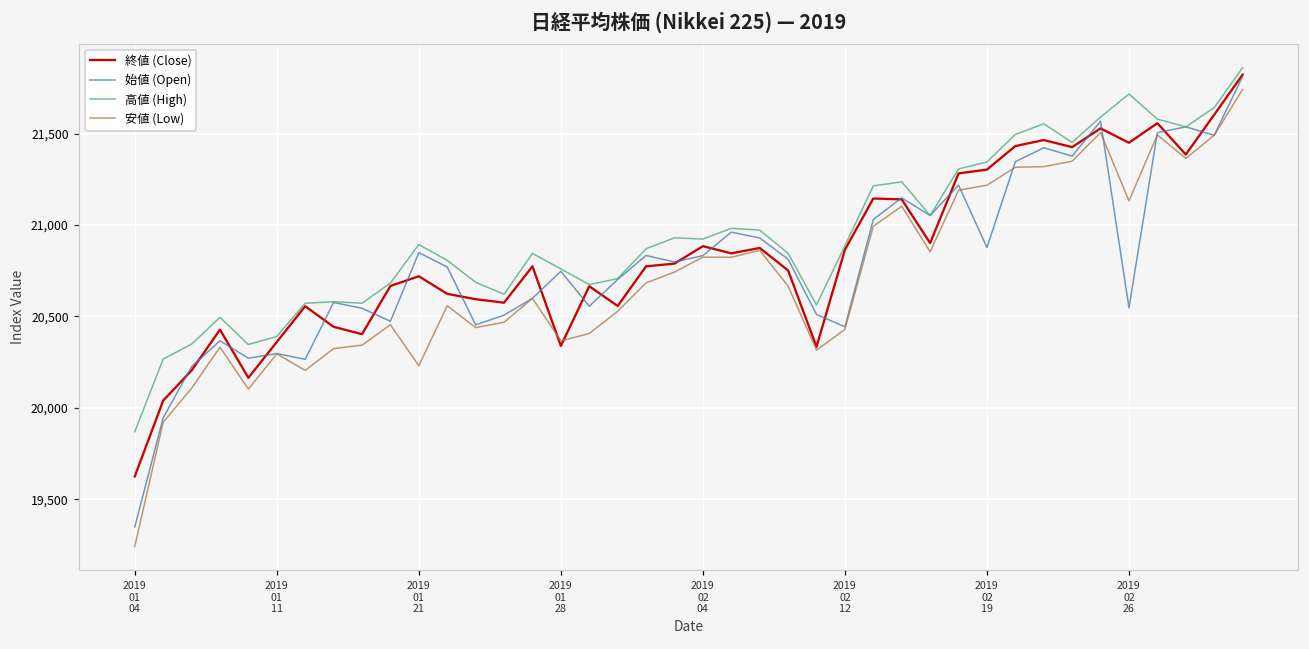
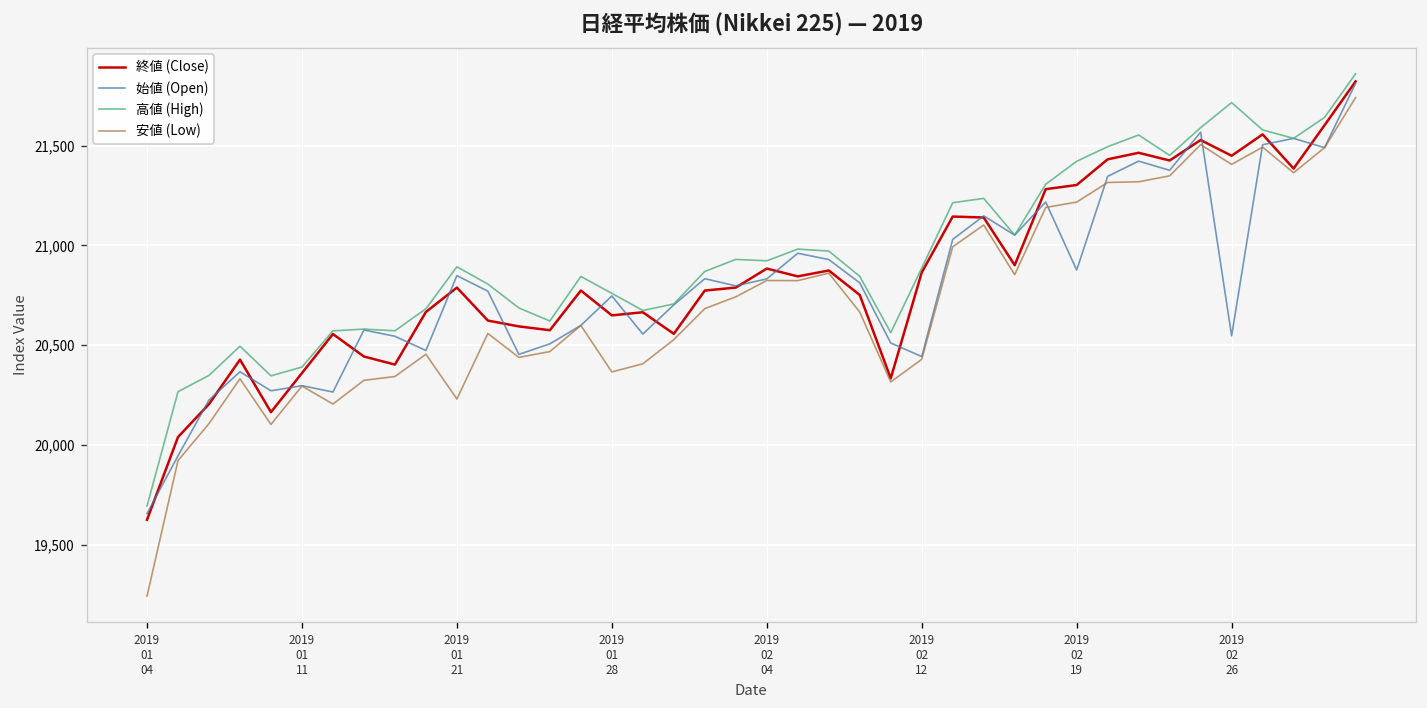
  {
    "終値 (Close)": {
      "2019 01 04": "19,620",
      "2019 01 11": "20,360",
-     "2019 01 21": "20,720",
-     "2019 01 28": "20,340",
+     "2019 01 21": "20,790",
+     "2019 01 28": "20,650",
      "2019 02 04": "20,880",
      "2019 02 12": "20,860",
      "2019 02 19": "21,300",
      "2019 02 26": "21,450"
    },
    "始値 (Open)": {
-     "2019 01 04": "19,350",
+     "2019 01 04": "19,660",
      "2019 01 21": "20,850",
      "2019 02 19": "20,880",
      "2019 02 26": "20,550"
    },
    "高値 (High)": {
-     "2019 01 04": "19,870",
+     "2019 01 04": "19,690",
      "2019 01 11": "20,390",
      "2019 01 21": "20,890",
      "2019 02 04": "20,920",
      "2019 02 12": "20,890",
-     "2019 02 19": "21,340",
+     "2019 02 19": "21,420",
      "2019 02 26": "21,720"
    },
    "安値 (Low)": {
      "2019 01 04": "19,240",
      "2019 01 21": "20,230",
      "2019 01 28": "20,370",
      "2019 02 19": "21,220",
-     "2019 02 26": "21,130"
+     "2019 02 26": "21,410"
    }
  }
